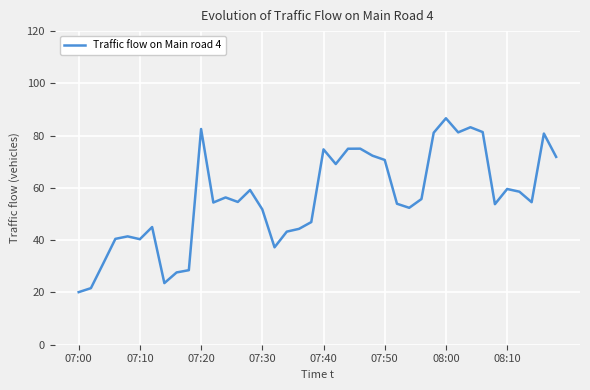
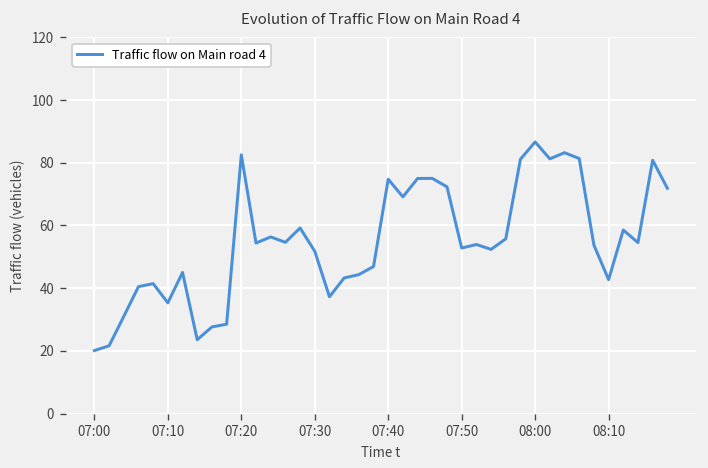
  {
    "07:00": 20,
-   "07:10": 40,
+   "07:10": 35,
    "07:20": 83,
    "07:30": 52,
    "07:40": 75,
-   "07:50": 71,
+   "07:50": 53,
    "08:00": 87,
-   "08:10": 60
+   "08:10": 43
  }
